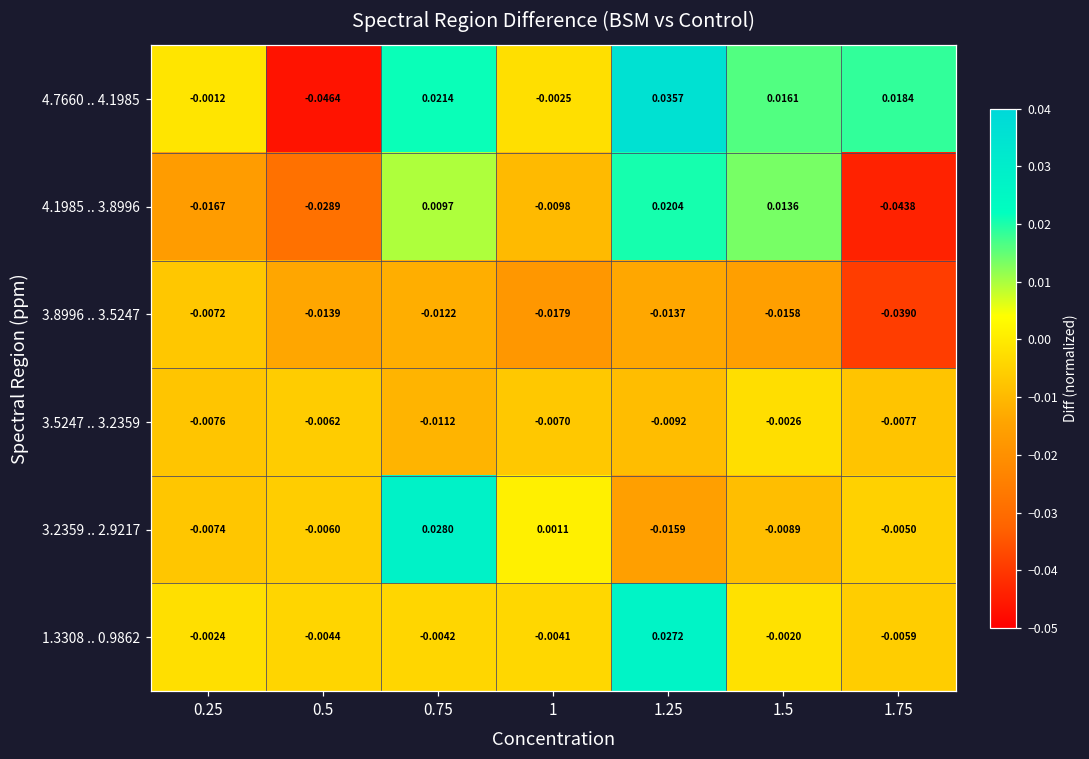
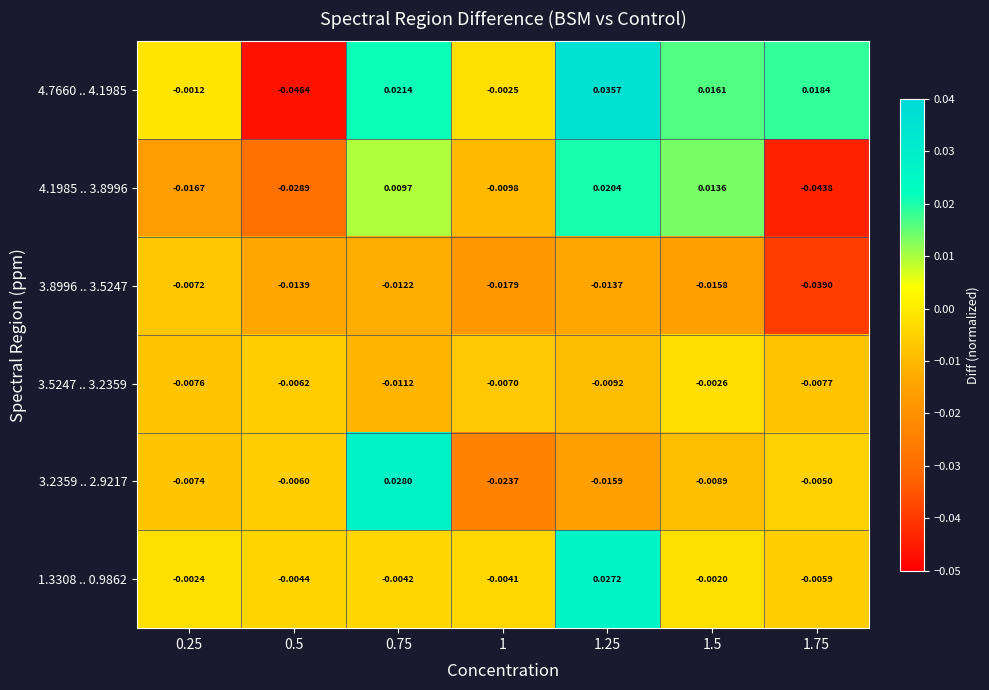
  {
    "4.7660 .. 4.1985": {
      "0.25": -0.0012,
      "0.5": -0.0464,
      "0.75": 0.0214,
      "1": -0.0025,
      "1.25": 0.0357,
      "1.5": 0.0161,
      "1.75": 0.0184
    },
    "4.1985 .. 3.8996": {
      "0.25": -0.0167,
      "0.5": -0.0289,
      "0.75": 0.0097,
      "1": -0.0098,
      "1.25": 0.0204,
      "1.5": 0.0136,
      "1.75": -0.0438
    },
    "3.8996 .. 3.5247": {
      "0.25": -0.0072,
      "0.5": -0.0139,
      "0.75": -0.0122,
      "1": -0.0179,
      "1.25": -0.0137,
      "1.5": -0.0158,
      "1.75": -0.0390
    },
    "3.5247 .. 3.2359": {
      "0.25": -0.0076,
      "0.5": -0.0062,
      "0.75": -0.0112,
      "1": -0.0070,
      "1.25": -0.0092,
      "1.5": -0.0026,
      "1.75": -0.0077
    },
    "3.2359 .. 2.9217": {
      "0.25": -0.0074,
      "0.5": -0.0060,
      "0.75": 0.0280,
-     "1": 0.0011,
+     "1": -0.0237,
      "1.25": -0.0159,
      "1.5": -0.0089,
      "1.75": -0.0050
    },
    "1.3308 .. 0.9862": {
      "0.25": -0.0024,
      "0.5": -0.0044,
      "0.75": -0.0042,
      "1": -0.0041,
      "1.25": 0.0272,
      "1.5": -0.0020,
      "1.75": -0.0059
    }
  }
